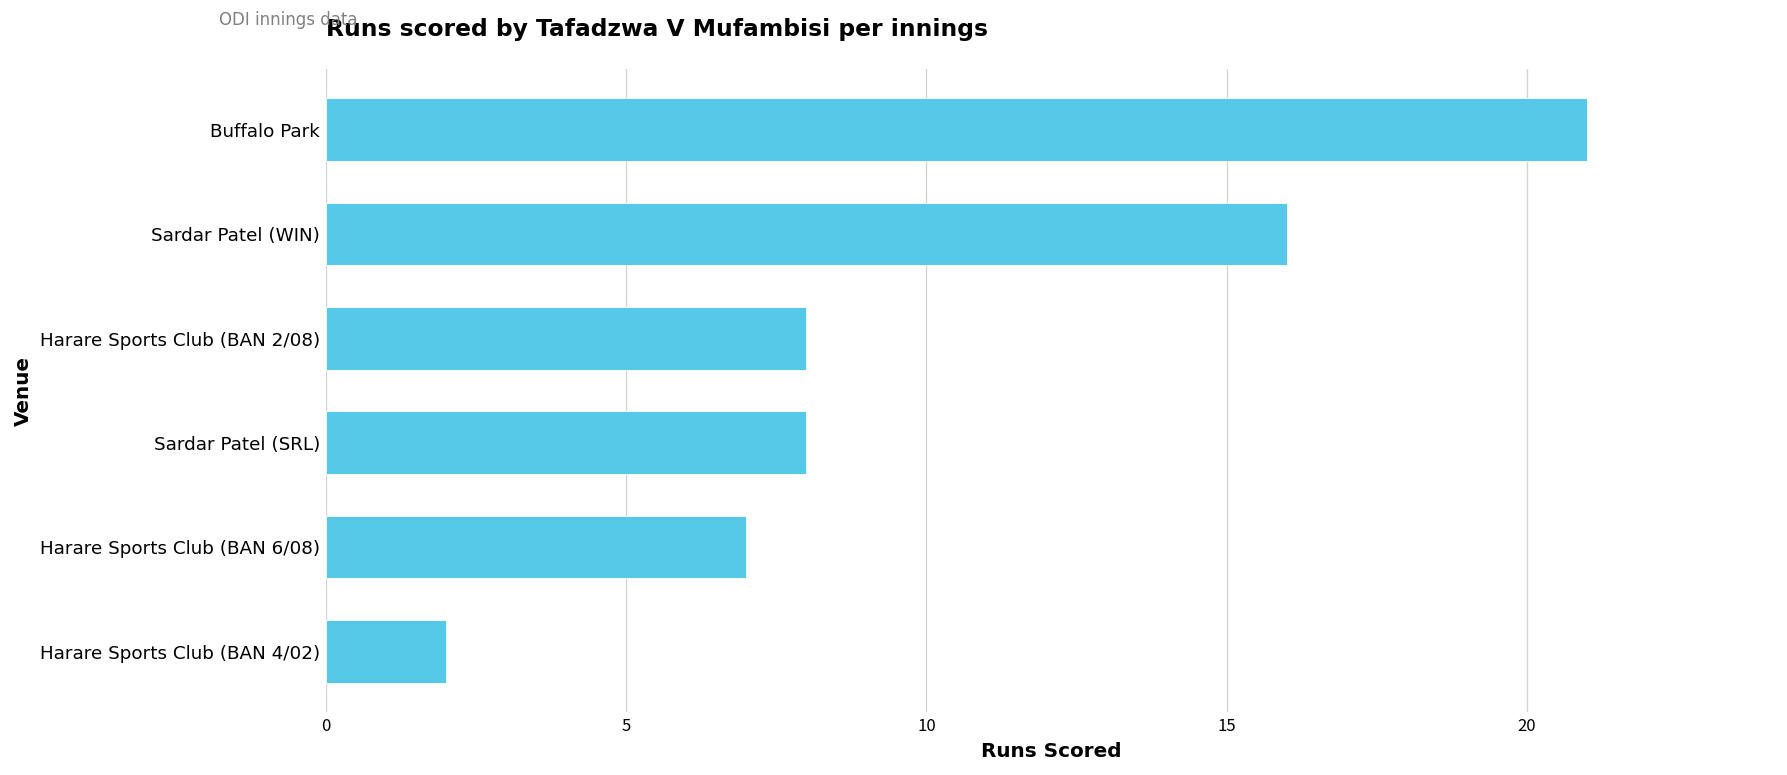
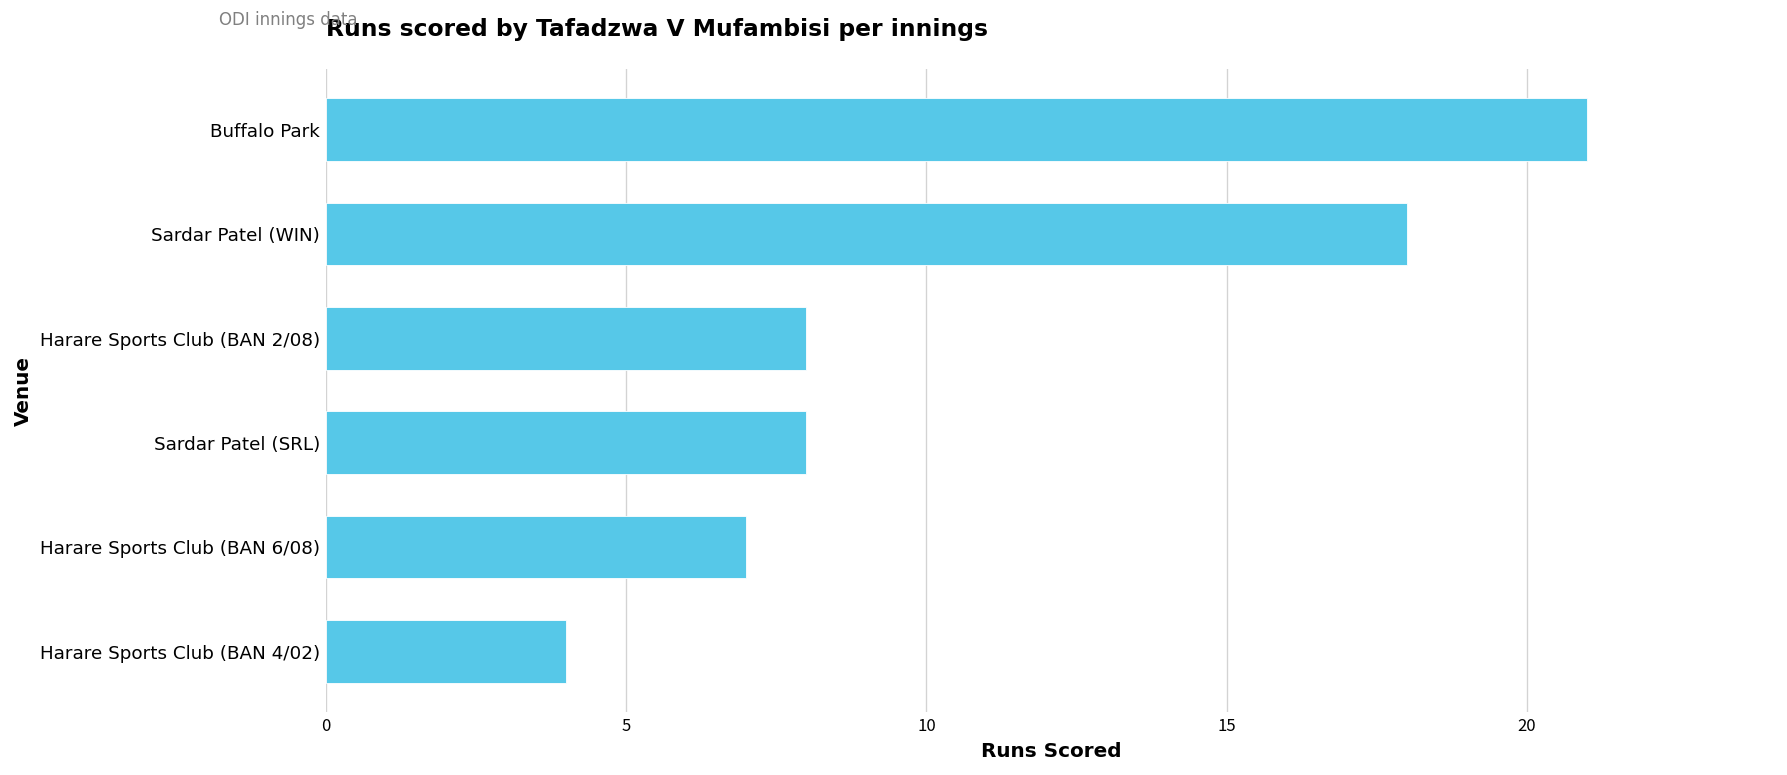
  {
    "Buffalo Park": 21,
-   "Sardar Patel (WIN)": 16,
+   "Sardar Patel (WIN)": 18,
    "Harare Sports Club (BAN 2/08)": 8,
    "Sardar Patel (SRL)": 8,
    "Harare Sports Club (BAN 6/08)": 7,
-   "Harare Sports Club (BAN 4/02)": 2
+   "Harare Sports Club (BAN 4/02)": 4
  }
